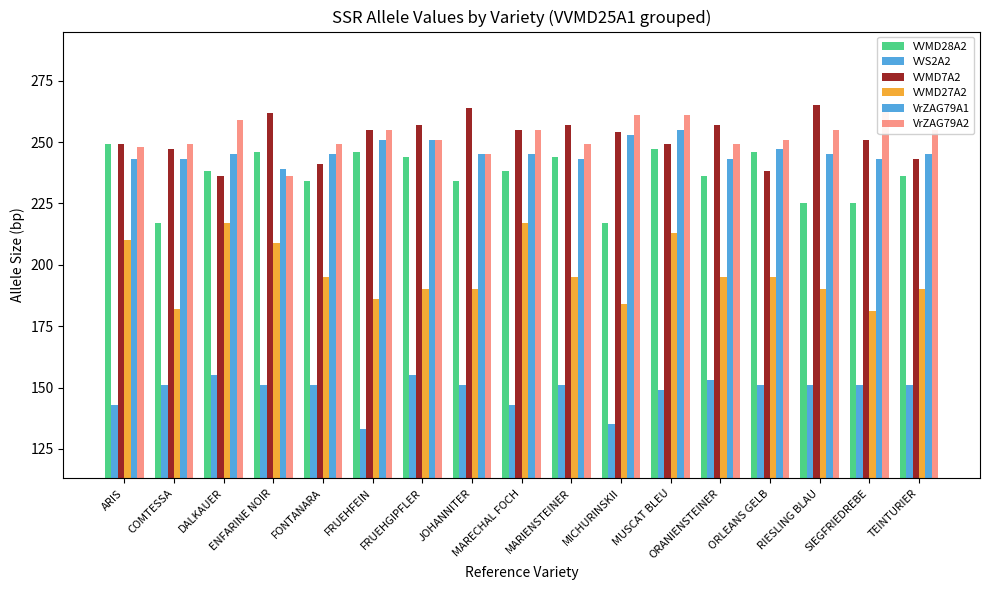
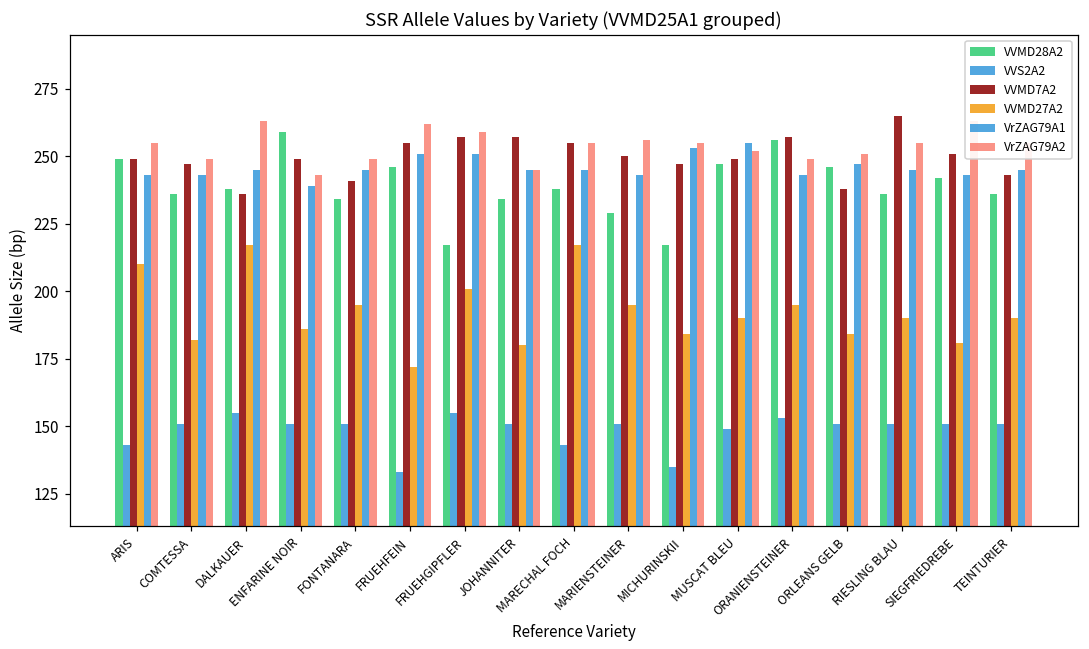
  {
    "VVMD28A2": {
      "ARIS": 249,
-     "COMTESSA": 217,
+     "COMTESSA": 236,
      "DALKAUER": 238,
-     "ENFARINE NOIR": 246,
+     "ENFARINE NOIR": 259,
      "FONTANARA": 234,
      "FRUEHFEIN": 246,
-     "FRUEHGIPFLER": 244,
+     "FRUEHGIPFLER": 217,
      "JOHANNITER": 234,
      "MARECHAL FOCH": 238,
-     "MARIENSTEINER": 244,
+     "MARIENSTEINER": 229,
      "MICHURINSKII": 217,
      "MUSCAT BLEU": 247,
-     "ORANIENSTEINER": 236,
+     "ORANIENSTEINER": 256,
      "ORLEANS GELB": 246,
-     "RIESLING BLAU": 225,
-     "SIEGFRIEDREBE": 225,
+     "RIESLING BLAU": 236,
+     "SIEGFRIEDREBE": 242,
      "TEINTURIER": 236
    },
    "VVMD7A2": {
      "ARIS": 249,
      "COMTESSA": 247,
      "DALKAUER": 236,
-     "ENFARINE NOIR": 262,
+     "ENFARINE NOIR": 249,
      "FONTANARA": 241,
      "FRUEHFEIN": 255,
      "FRUEHGIPFLER": 257,
-     "JOHANNITER": 264,
+     "JOHANNITER": 257,
      "MARECHAL FOCH": 255,
-     "MARIENSTEINER": 257,
-     "MICHURINSKII": 254,
+     "MARIENSTEINER": 250,
+     "MICHURINSKII": 247,
      "MUSCAT BLEU": 249,
      "ORANIENSTEINER": 257,
      "ORLEANS GELB": 238,
      "RIESLING BLAU": 265,
      "SIEGFRIEDREBE": 251,
      "TEINTURIER": 243
    },
    "VVMD27A2": {
      "ARIS": 210,
      "COMTESSA": 182,
      "DALKAUER": 217,
-     "ENFARINE NOIR": 209,
+     "ENFARINE NOIR": 186,
      "FONTANARA": 195,
-     "FRUEHFEIN": 186,
-     "FRUEHGIPFLER": 190,
-     "JOHANNITER": 190,
+     "FRUEHFEIN": 172,
+     "FRUEHGIPFLER": 201,
+     "JOHANNITER": 180,
      "MARECHAL FOCH": 217,
      "MARIENSTEINER": 195,
      "MICHURINSKII": 184,
-     "MUSCAT BLEU": 213,
+     "MUSCAT BLEU": 190,
      "ORANIENSTEINER": 195,
-     "ORLEANS GELB": 195,
+     "ORLEANS GELB": 184,
      "RIESLING BLAU": 190,
      "SIEGFRIEDREBE": 181,
      "TEINTURIER": 190
    },
    "VrZAG79A2": {
-     "ARIS": 248,
+     "ARIS": 255,
      "COMTESSA": 249,
-     "DALKAUER": 259,
-     "ENFARINE NOIR": 236,
+     "DALKAUER": 263,
+     "ENFARINE NOIR": 243,
      "FONTANARA": 249,
-     "FRUEHFEIN": 255,
-     "FRUEHGIPFLER": 251,
+     "FRUEHFEIN": 262,
+     "FRUEHGIPFLER": 259,
      "JOHANNITER": 245,
      "MARECHAL FOCH": 255,
-     "MARIENSTEINER": 249,
-     "MICHURINSKII": 261,
-     "MUSCAT BLEU": 261,
+     "MARIENSTEINER": 256,
+     "MICHURINSKII": 255,
+     "MUSCAT BLEU": 252,
      "ORANIENSTEINER": 249,
      "ORLEANS GELB": 251,
      "RIESLING BLAU": 255
    }
  }
